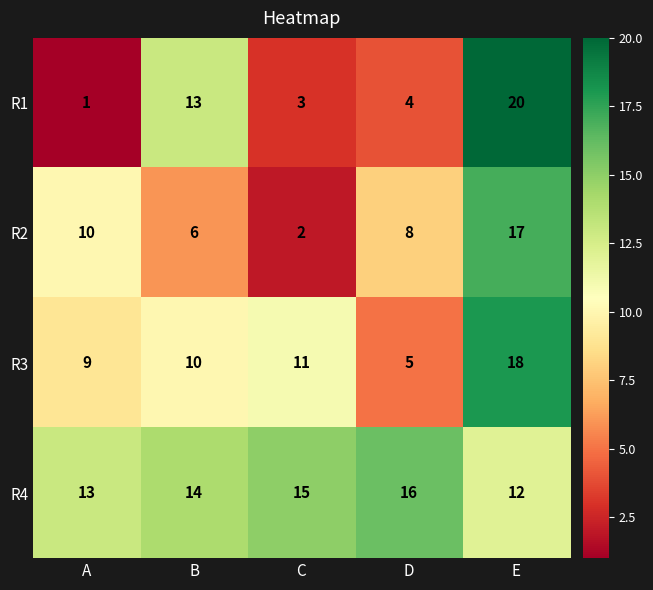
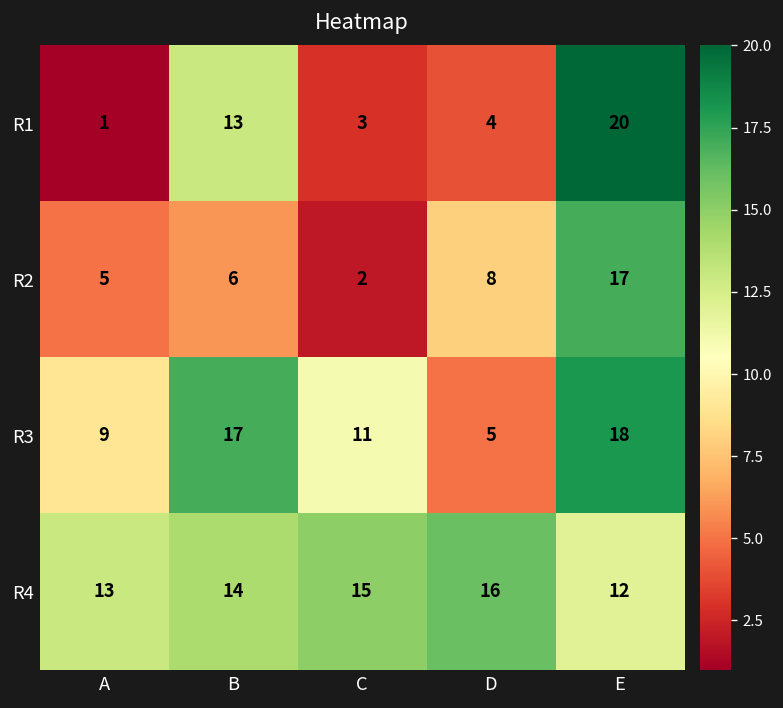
  {
    "R1": {
      "A": 1,
      "B": 13,
      "C": 3,
      "D": 4,
      "E": 20
    },
    "R2": {
-     "A": 10,
+     "A": 5,
      "B": 6,
      "C": 2,
      "D": 8,
      "E": 17
    },
    "R3": {
      "A": 9,
-     "B": 10,
+     "B": 17,
      "C": 11,
      "D": 5,
      "E": 18
    },
    "R4": {
      "A": 13,
      "B": 14,
      "C": 15,
      "D": 16,
      "E": 12
    }
  }
